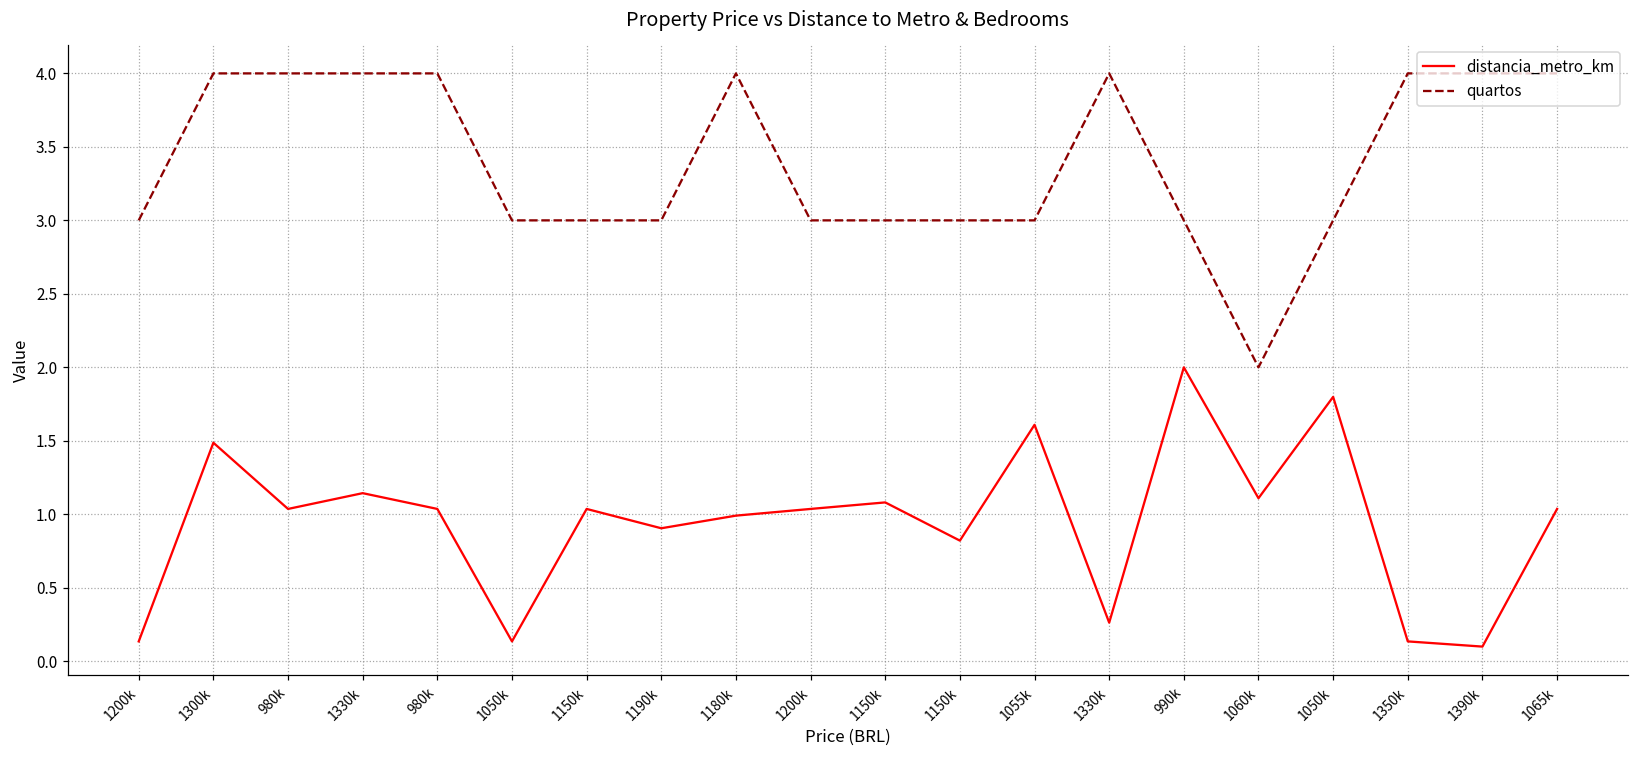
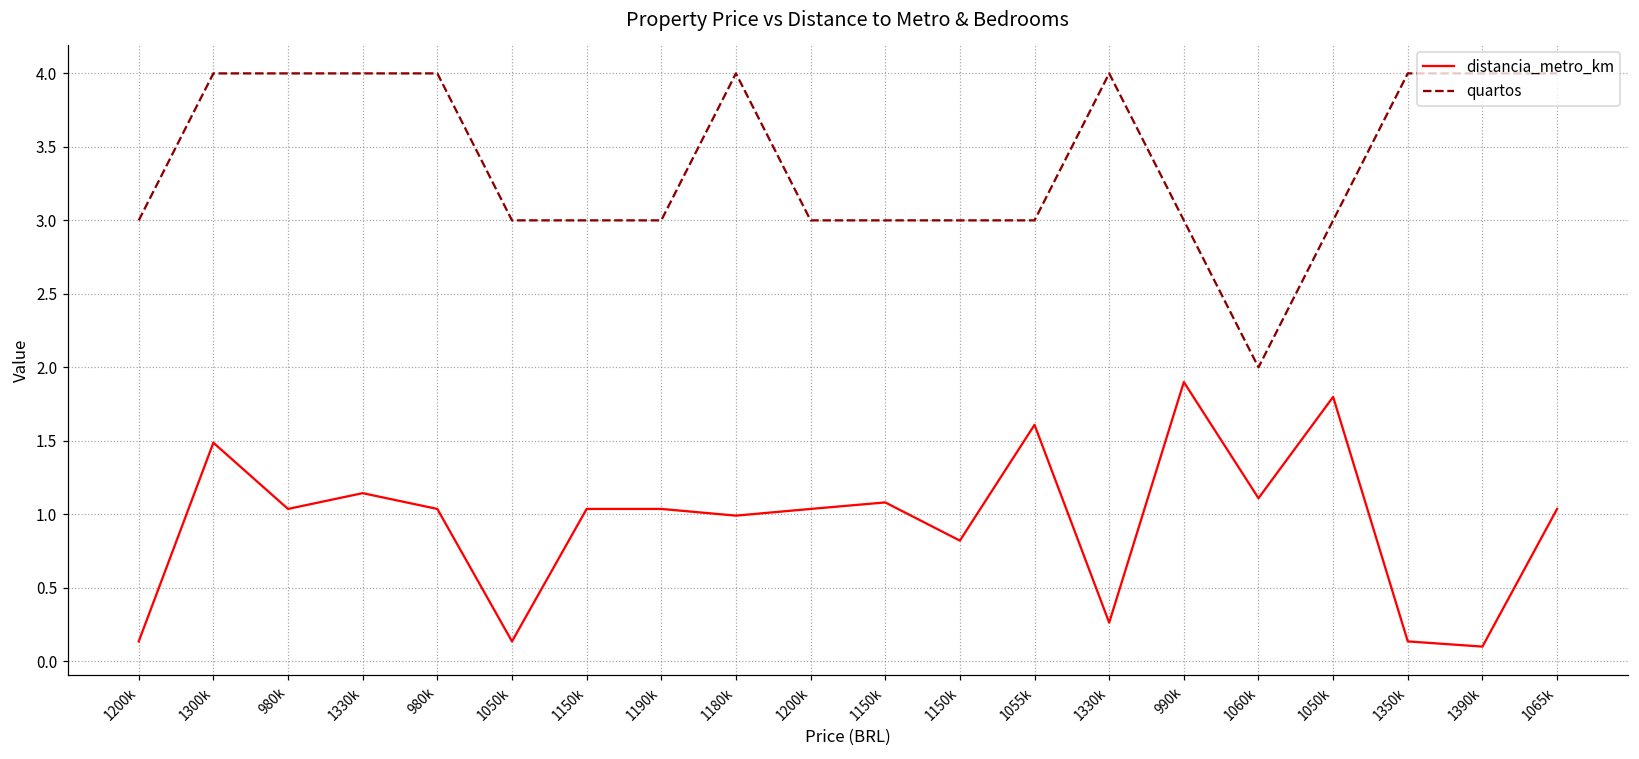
  {
    "distancia_metro_km": {
      "1300k": 1.49,
-     "1190k": 0.91,
+     "1190k": 1.04,
      "1180k": 0.99,
      "1055k": 1.61,
-     "990k": 2.0,
+     "990k": 1.9,
      "1060k": 1.11,
      "1350k": 0.14,
      "1390k": 0.10,
      "1065k": 1.04
    },
    "quartos": {
      "1300k": 4.00,
      "1190k": 3.00,
      "1180k": 4.00,
      "1055k": 3.00,
      "990k": 3.00,
      "1060k": 2.00,
      "1350k": 4.00
    }
  }
